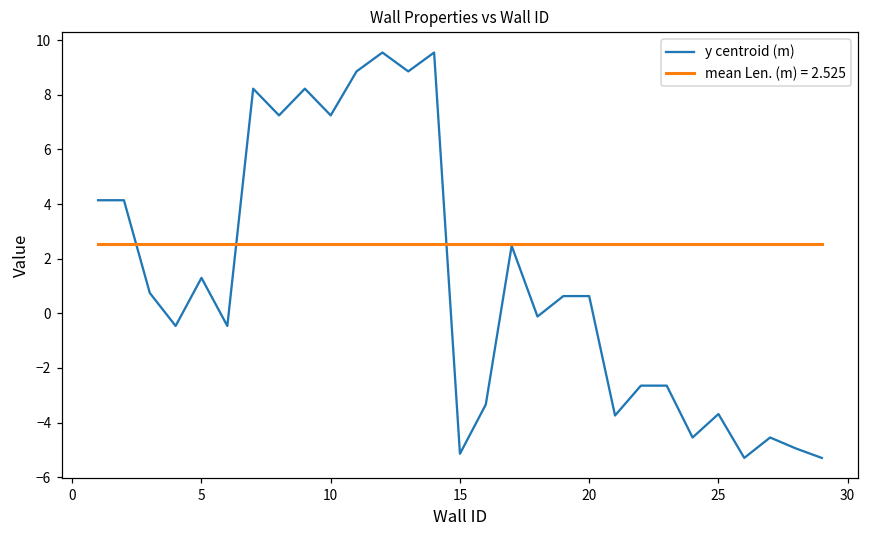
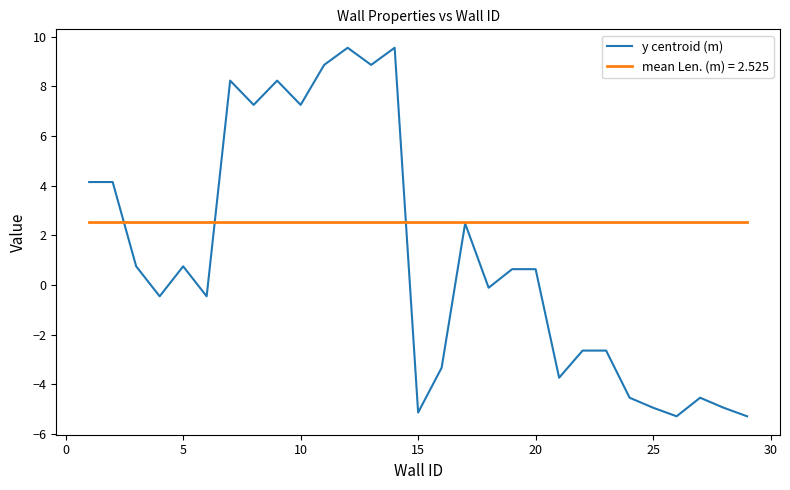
  {
    "y centroid (m)": {
-     "5": 1.3,
+     "5": 0.7,
      "10": 7.2,
      "15": -5.1,
      "20": 0.6,
-     "25": -3.7
+     "25": -4.9
    },
    "mean Len. (m) = 2.525": {
      "5": 2.5,
      "10": 2.5,
      "15": 2.5,
      "20": 2.5,
      "25": 2.5
    }
  }
